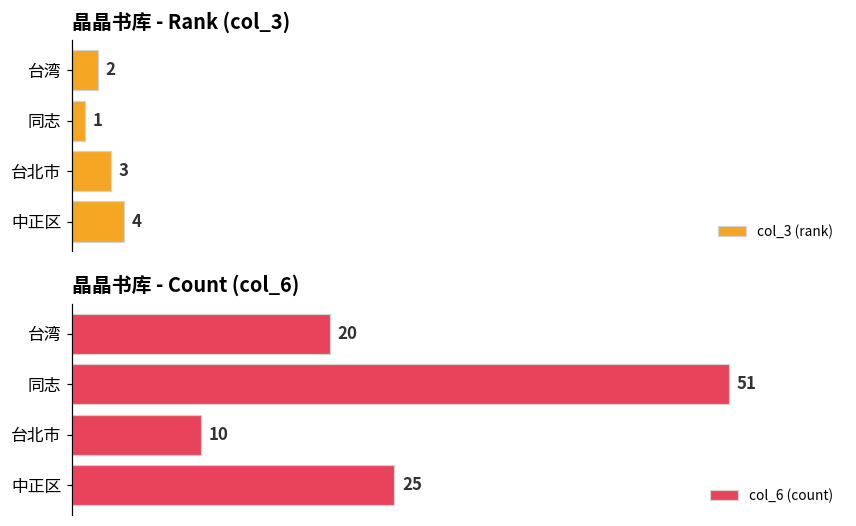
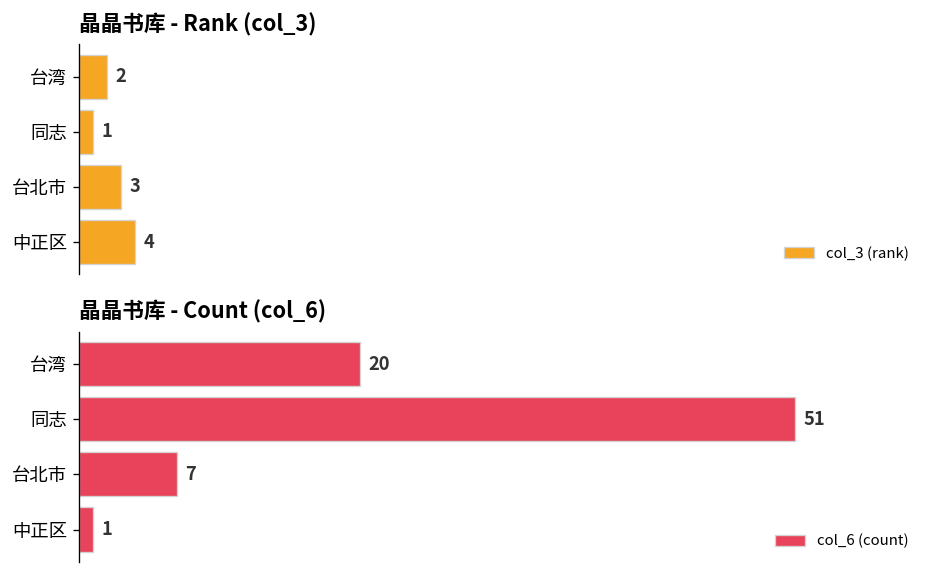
  {
    "晶晶书库 - Rank (col_3)": {
      "台湾": 2,
      "同志": 1,
      "台北市": 3,
      "中正区": 4
    },
    "晶晶书库 - Count (col_6)": {
      "台湾": 20,
      "同志": 51,
-     "台北市": 10,
-     "中正区": 25
+     "台北市": 7,
+     "中正区": 1
    }
  }
